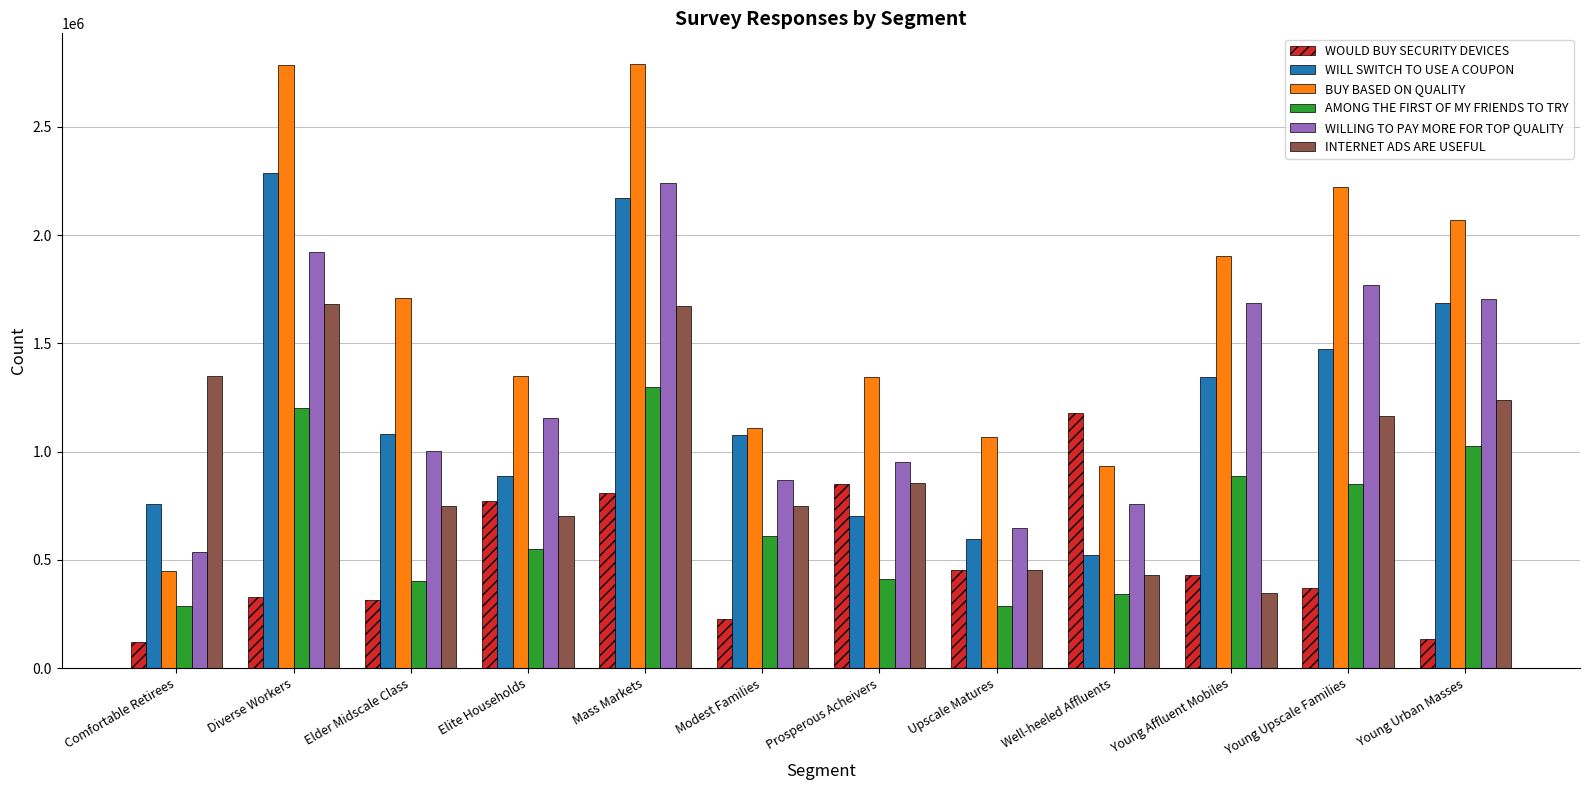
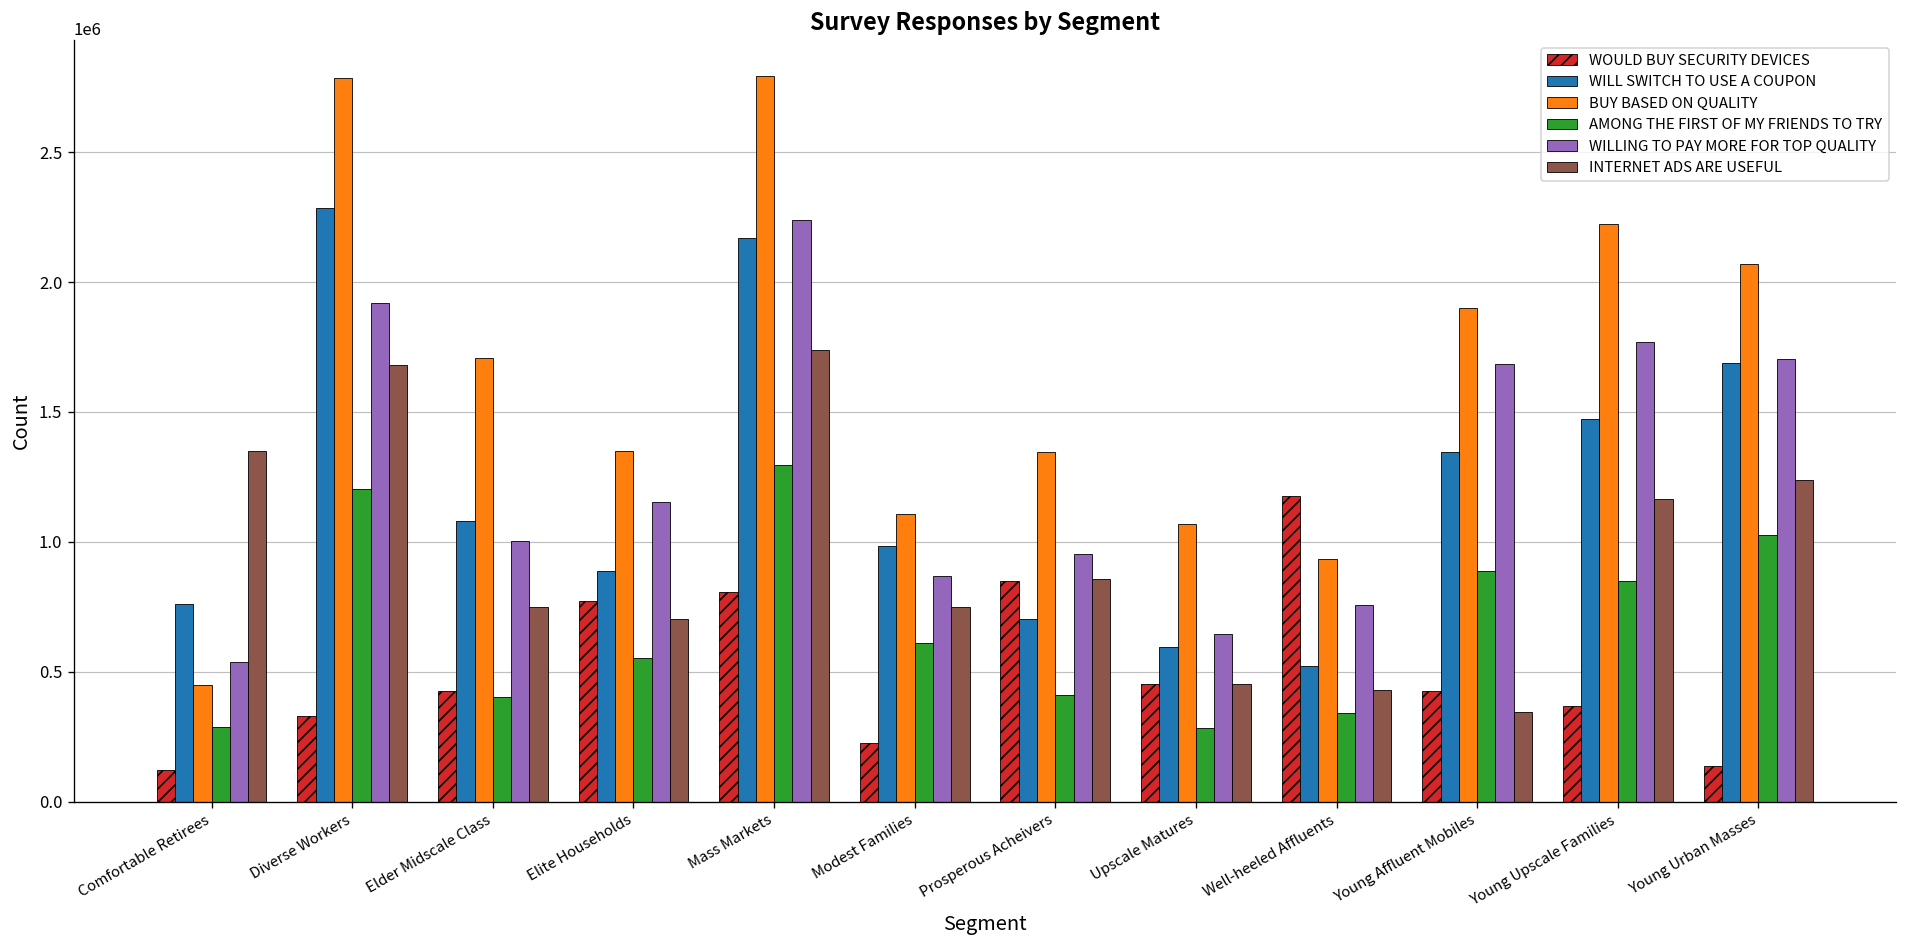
  {
    "WOULD BUY SECURITY DEVICES": {
      "Comfortable Retirees": 120000,
      "Diverse Workers": 330000,
-     "Elder Midscale Class": 310000,
+     "Elder Midscale Class": 420000,
      "Elite Households": 770000,
      "Mass Markets": 810000,
      "Modest Families": 220000,
      "Prosperous Acheivers": 850000,
      "Upscale Matures": 450000,
      "Well-heeled Affluents": 1180000,
      "Young Affluent Mobiles": 430000,
      "Young Upscale Families": 370000,
      "Young Urban Masses": 140000
    },
    "WILL SWITCH TO USE A COUPON": {
      "Comfortable Retirees": 760000,
      "Diverse Workers": 2290000,
      "Elder Midscale Class": 1080000,
      "Elite Households": 890000,
      "Mass Markets": 2170000,
-     "Modest Families": 1080000,
+     "Modest Families": 980000,
      "Prosperous Acheivers": 700000,
      "Upscale Matures": 600000,
      "Well-heeled Affluents": 520000,
      "Young Affluent Mobiles": 1350000,
      "Young Upscale Families": 1470000,
      "Young Urban Masses": 1690000
    },
    "BUY BASED ON QUALITY": {
      "Comfortable Retirees": 450000,
      "Diverse Workers": 2780000,
      "Elder Midscale Class": 1710000,
      "Elite Households": 1350000,
      "Mass Markets": 2790000,
      "Modest Families": 1110000,
      "Prosperous Acheivers": 1350000,
      "Upscale Matures": 1070000,
      "Well-heeled Affluents": 930000,
      "Young Affluent Mobiles": 1900000,
      "Young Upscale Families": 2220000,
      "Young Urban Masses": 2070000
    },
    "AMONG THE FIRST OF MY FRIENDS TO TRY": {
      "Comfortable Retirees": 290000,
      "Diverse Workers": 1200000,
      "Elder Midscale Class": 400000,
      "Elite Households": 550000,
      "Mass Markets": 1300000,
      "Modest Families": 610000,
      "Prosperous Acheivers": 410000,
      "Upscale Matures": 290000,
      "Well-heeled Affluents": 340000,
      "Young Affluent Mobiles": 890000,
      "Young Upscale Families": 850000,
      "Young Urban Masses": 1030000
    },
    "WILLING TO PAY MORE FOR TOP QUALITY": {
      "Comfortable Retirees": 540000,
      "Diverse Workers": 1920000,
      "Elder Midscale Class": 1000000,
      "Elite Households": 1150000,
      "Mass Markets": 2240000,
      "Modest Families": 870000,
      "Prosperous Acheivers": 950000,
      "Upscale Matures": 650000,
      "Well-heeled Affluents": 760000,
      "Young Affluent Mobiles": 1690000,
      "Young Upscale Families": 1770000,
      "Young Urban Masses": 1710000
    },
    "INTERNET ADS ARE USEFUL": {
      "Comfortable Retirees": 1350000,
      "Diverse Workers": 1680000,
      "Elder Midscale Class": 750000,
      "Elite Households": 700000,
-     "Mass Markets": 1670000,
+     "Mass Markets": 1740000,
      "Modest Families": 750000,
      "Prosperous Acheivers": 860000,
      "Upscale Matures": 450000,
      "Well-heeled Affluents": 430000,
      "Young Affluent Mobiles": 350000,
      "Young Upscale Families": 1160000,
      "Young Urban Masses": 1240000
    }
  }
